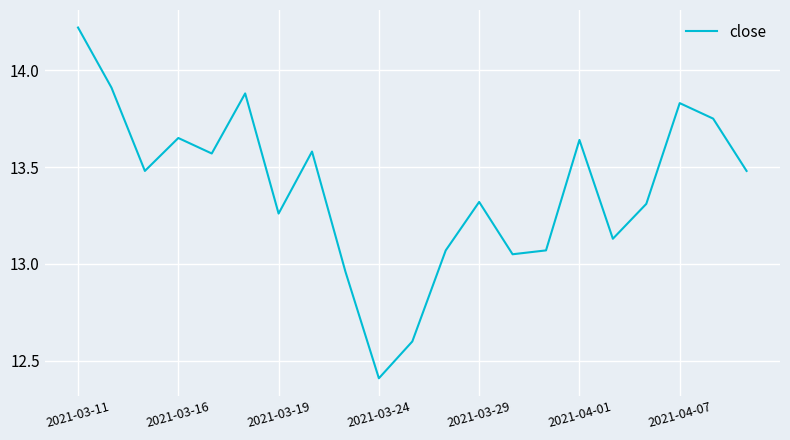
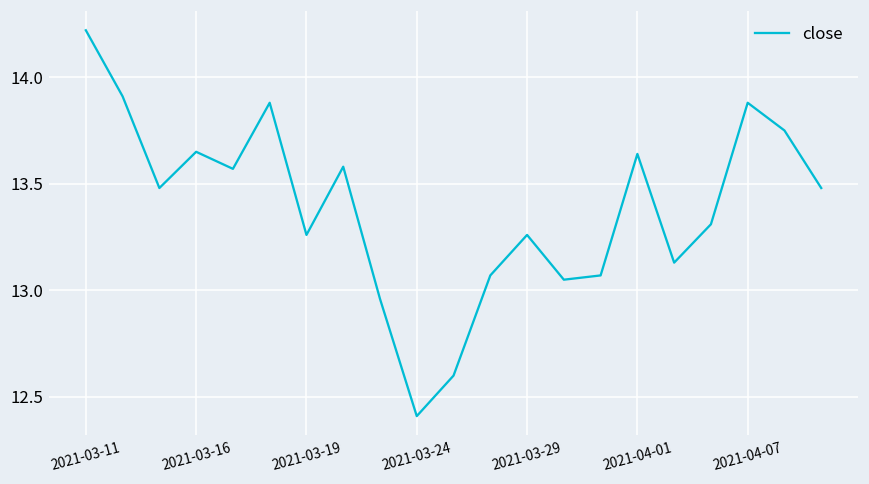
  {
    "2021-03-11": 14.22,
    "2021-03-16": 13.65,
    "2021-03-19": 13.26,
    "2021-03-24": 12.41,
-   "2021-03-29": 13.32,
+   "2021-03-29": 13.26,
    "2021-04-01": 13.64,
-   "2021-04-07": 13.83
+   "2021-04-07": 13.88
  }
